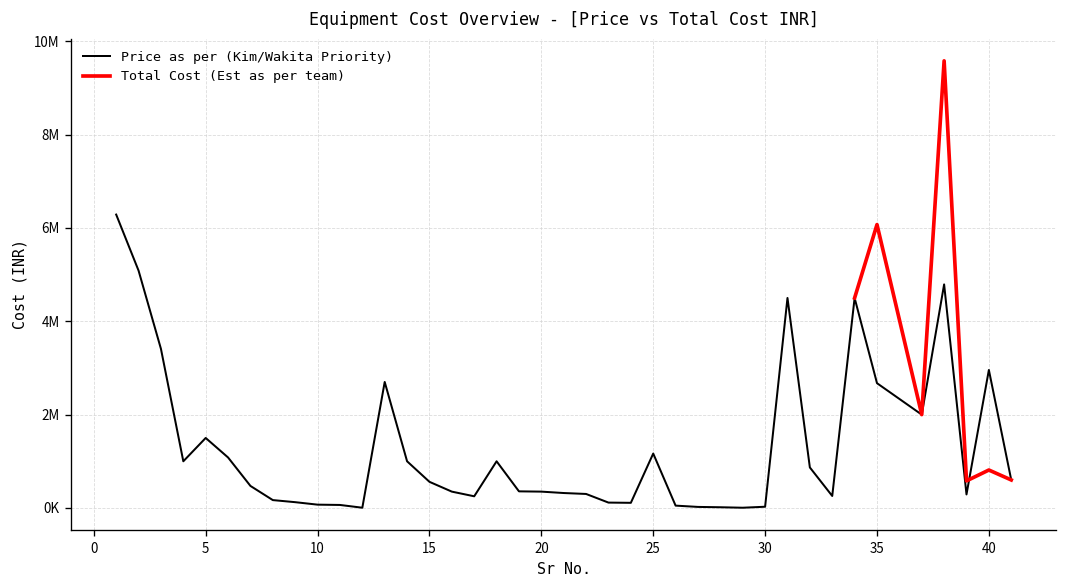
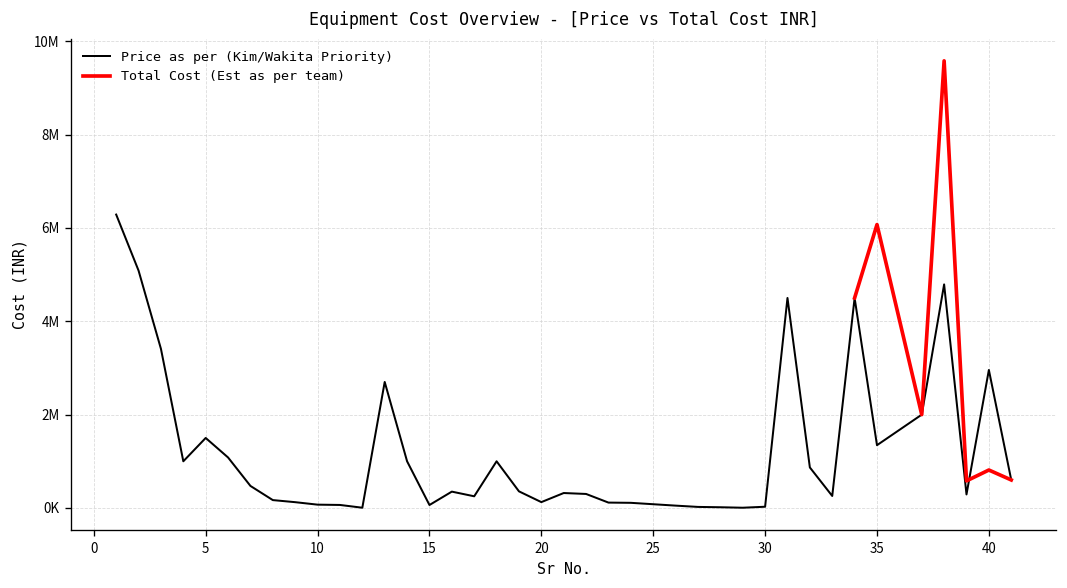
  {
    "Price as per (Kim/Wakita Priority)": {
      "5": 1500000,
      "10": 100000,
-     "15": 600000,
-     "20": 400000,
-     "25": 1200000,
+     "15": 100000,
+     "20": 100000,
+     "25": 100000,
      "30": 0,
-     "35": 2700000,
+     "35": 1300000,
      "40": 3000000
    },
    "Total Cost (Est as per team)": {
      "35": 6100000,
      "40": 800000
    }
  }
